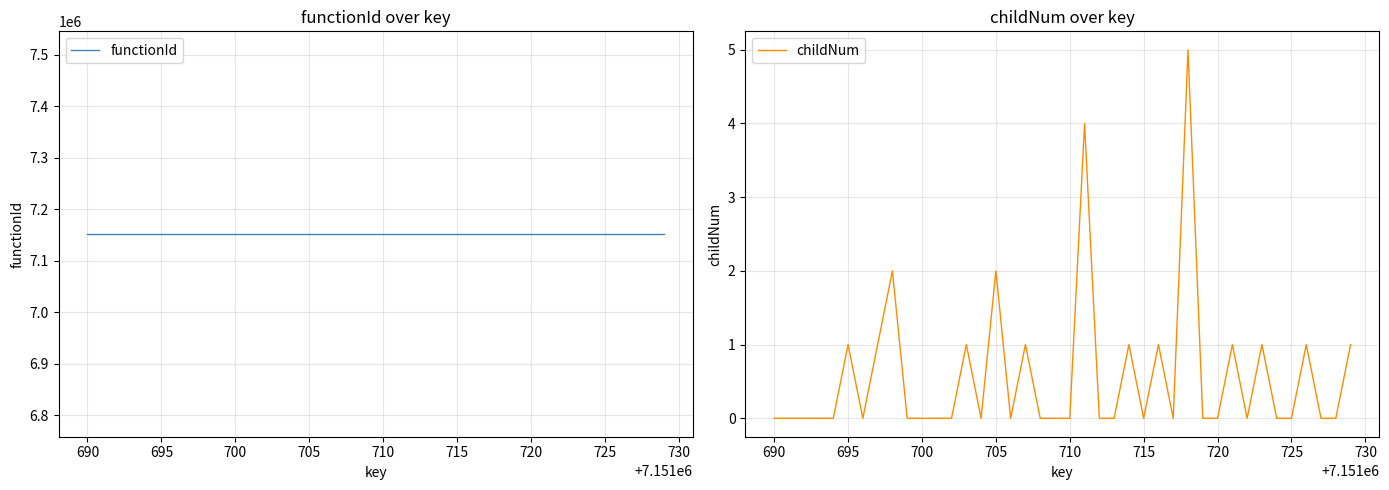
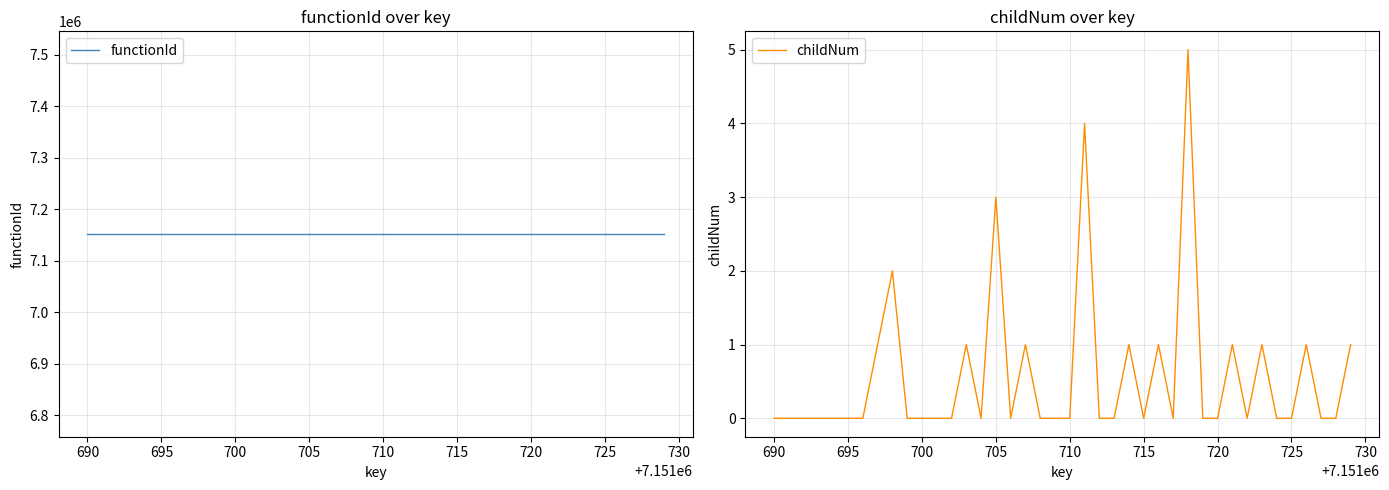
  {
    "functionId over key": {
      "690": 7150000,
      "695": 7150000,
      "700": 7150000,
      "705": 7150000,
      "710": 7150000,
      "715": 7150000,
      "720": 7150000,
      "725": 7150000
    },
    "childNum over key": {
      "690": 0,
-     "695": 1,
+     "695": 0,
      "700": 0,
-     "705": 2,
+     "705": 3,
      "710": 0,
      "715": 0,
      "720": 0,
      "725": 0
    }
  }
